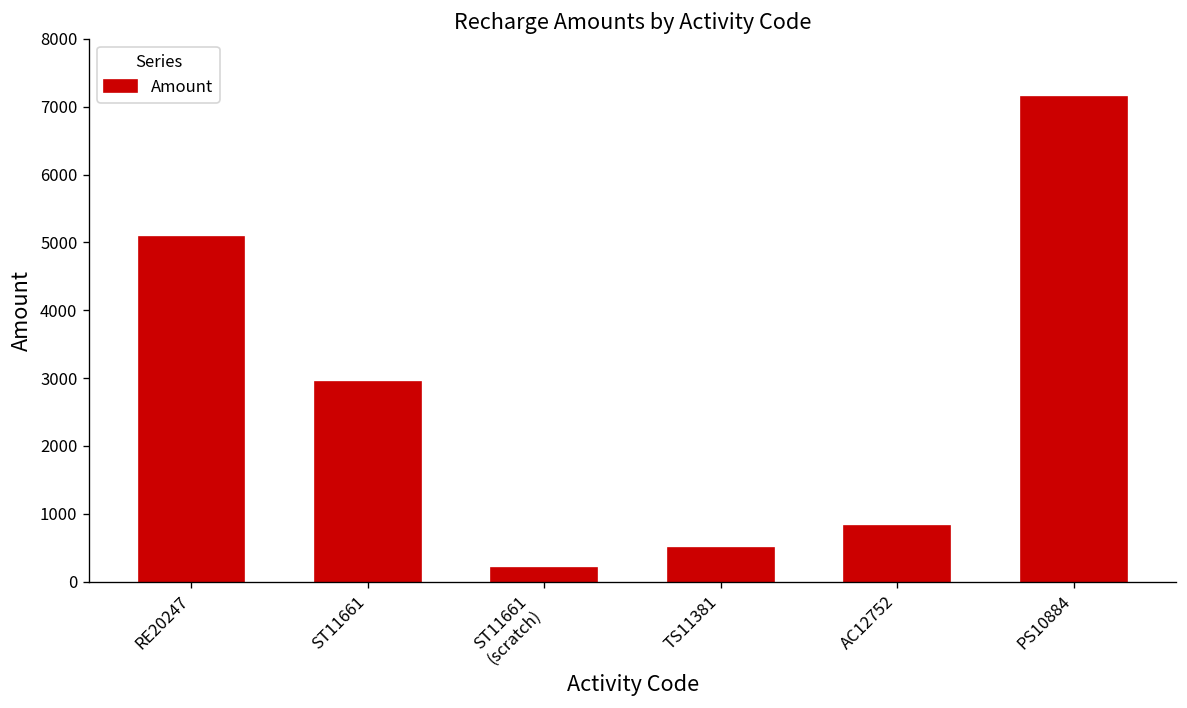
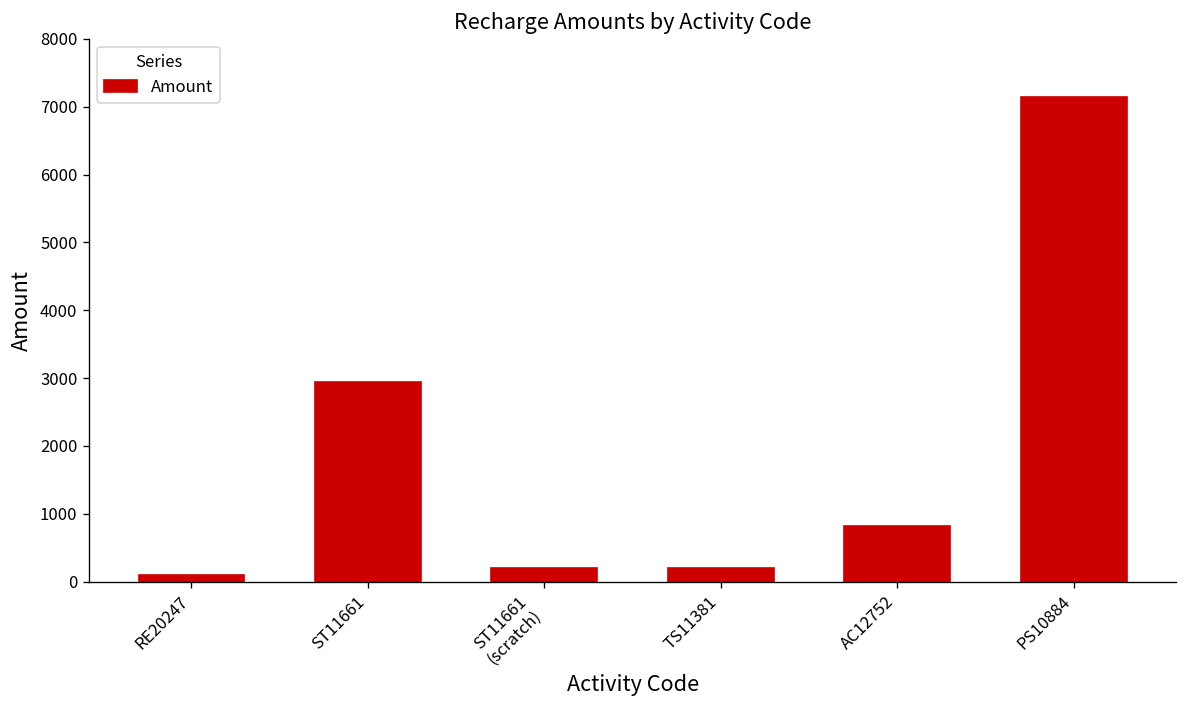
  {
-   "RE20247": 5100,
+   "RE20247": 100,
    "ST11661": 2900,
    "ST11661 (scratch)": 200,
-   "TS11381": 500,
+   "TS11381": 200,
    "AC12752": 800,
    "PS10884": 7100
  }
